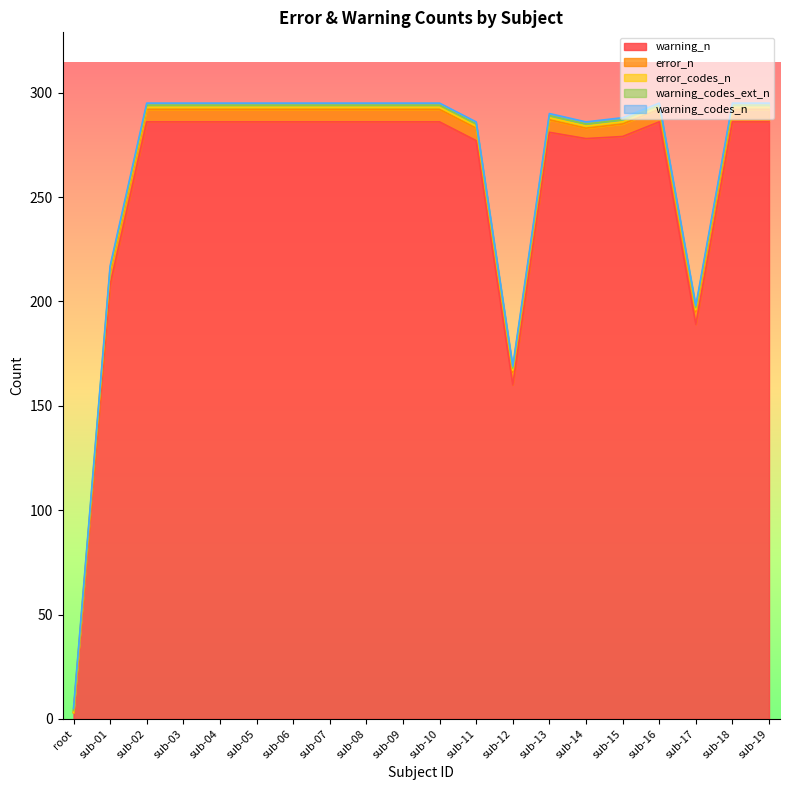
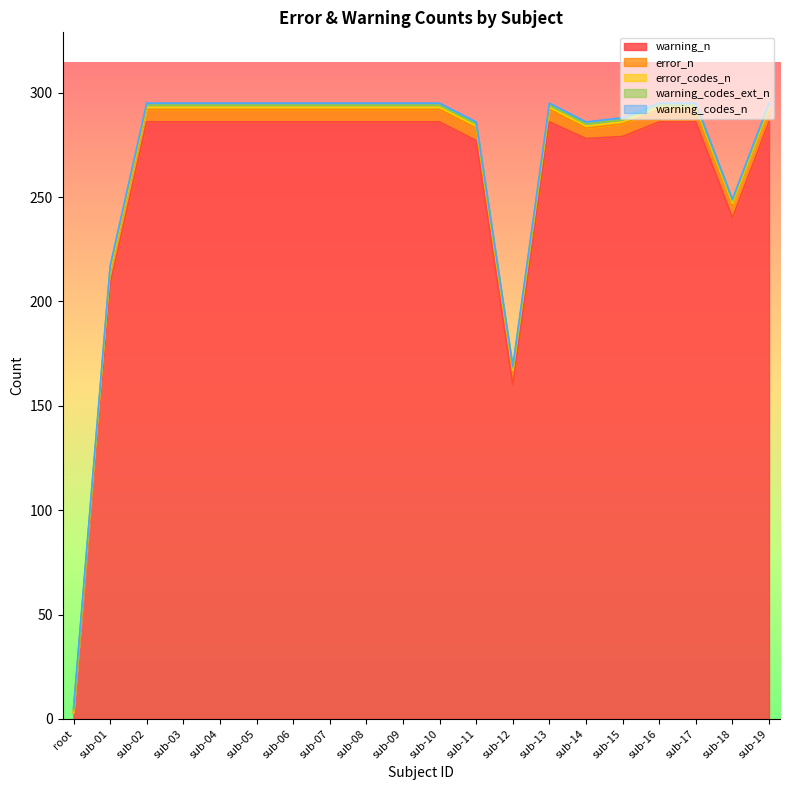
  {
    "warning_n": {
      "sub-01": 208,
      "sub-02": 286,
      "sub-03": 286,
      "sub-04": 286,
      "sub-05": 286,
      "sub-06": 286,
      "sub-07": 286,
      "sub-08": 286,
      "sub-09": 286,
      "sub-10": 286,
      "sub-11": 277,
      "sub-12": 160,
-     "sub-13": 281,
+     "sub-13": 286,
      "sub-14": 278,
      "sub-15": 279,
      "sub-16": 286,
-     "sub-17": 189,
-     "sub-18": 286,
+     "sub-17": 286,
+     "sub-18": 240,
      "sub-19": 286
    }
  }
